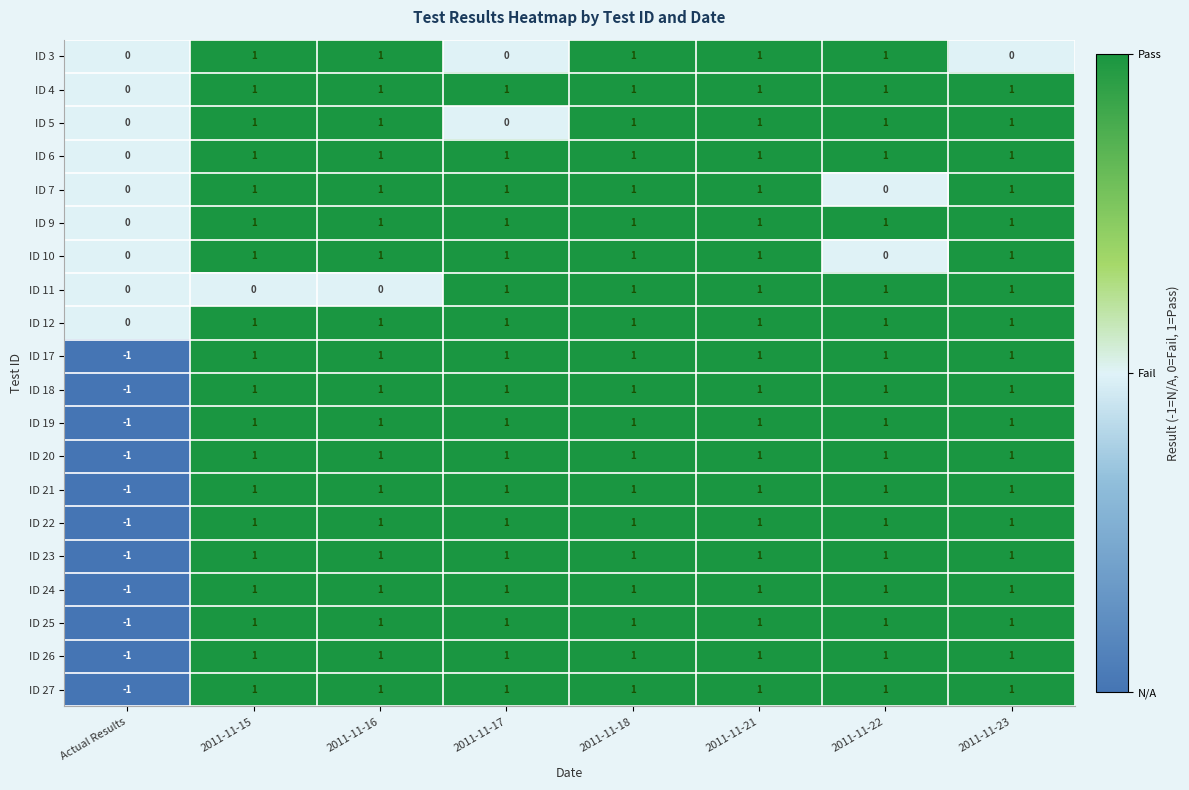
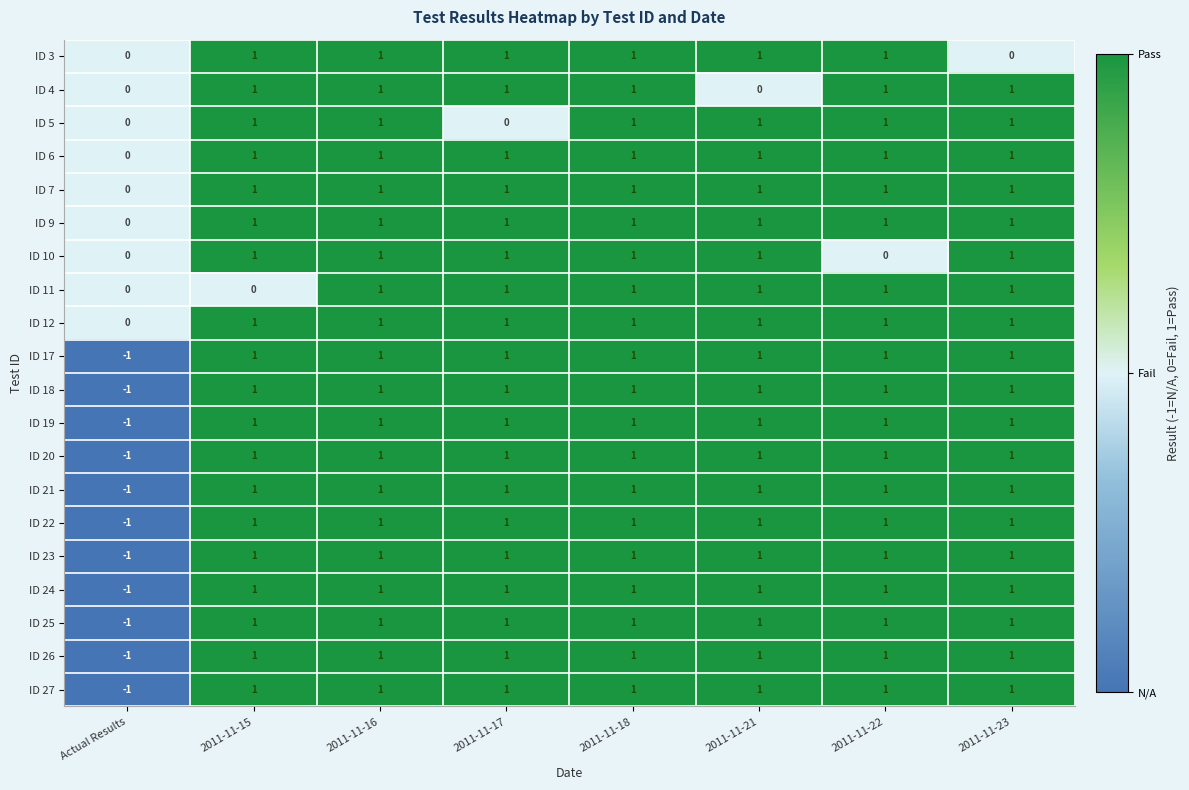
  {
    "ID 3": {
      "Actual Results": 0,
      "2011-11-15": 1,
      "2011-11-16": 1,
-     "2011-11-17": 0,
+     "2011-11-17": 1,
      "2011-11-18": 1,
      "2011-11-21": 1,
      "2011-11-22": 1,
      "2011-11-23": 0
    },
    "ID 4": {
      "Actual Results": 0,
      "2011-11-15": 1,
      "2011-11-16": 1,
      "2011-11-17": 1,
      "2011-11-18": 1,
-     "2011-11-21": 1,
+     "2011-11-21": 0,
      "2011-11-22": 1,
      "2011-11-23": 1
    },
    "ID 5": {
      "Actual Results": 0,
      "2011-11-15": 1,
      "2011-11-16": 1,
      "2011-11-17": 0,
      "2011-11-18": 1,
      "2011-11-21": 1,
      "2011-11-22": 1,
      "2011-11-23": 1
    },
    "ID 6": {
      "Actual Results": 0,
      "2011-11-15": 1,
      "2011-11-16": 1,
      "2011-11-17": 1,
      "2011-11-18": 1,
      "2011-11-21": 1,
      "2011-11-22": 1,
      "2011-11-23": 1
    },
    "ID 7": {
      "Actual Results": 0,
      "2011-11-15": 1,
      "2011-11-16": 1,
      "2011-11-17": 1,
      "2011-11-18": 1,
      "2011-11-21": 1,
-     "2011-11-22": 0,
+     "2011-11-22": 1,
      "2011-11-23": 1
    },
    "ID 9": {
      "Actual Results": 0,
      "2011-11-15": 1,
      "2011-11-16": 1,
      "2011-11-17": 1,
      "2011-11-18": 1,
      "2011-11-21": 1,
      "2011-11-22": 1,
      "2011-11-23": 1
    },
    "ID 10": {
      "Actual Results": 0,
      "2011-11-15": 1,
      "2011-11-16": 1,
      "2011-11-17": 1,
      "2011-11-18": 1,
      "2011-11-21": 1,
      "2011-11-22": 0,
      "2011-11-23": 1
    },
    "ID 11": {
      "Actual Results": 0,
      "2011-11-15": 0,
-     "2011-11-16": 0,
+     "2011-11-16": 1,
      "2011-11-17": 1,
      "2011-11-18": 1,
      "2011-11-21": 1,
      "2011-11-22": 1,
      "2011-11-23": 1
    },
    "ID 12": {
      "Actual Results": 0,
      "2011-11-15": 1,
      "2011-11-16": 1,
      "2011-11-17": 1,
      "2011-11-18": 1,
      "2011-11-21": 1,
      "2011-11-22": 1,
      "2011-11-23": 1
    },
    "ID 17": {
      "Actual Results": -1,
      "2011-11-15": 1,
      "2011-11-16": 1,
      "2011-11-17": 1,
      "2011-11-18": 1,
      "2011-11-21": 1,
      "2011-11-22": 1,
      "2011-11-23": 1
    },
    "ID 18": {
      "Actual Results": -1,
      "2011-11-15": 1,
      "2011-11-16": 1,
      "2011-11-17": 1,
      "2011-11-18": 1,
      "2011-11-21": 1,
      "2011-11-22": 1,
      "2011-11-23": 1
    },
    "ID 19": {
      "Actual Results": -1,
      "2011-11-15": 1,
      "2011-11-16": 1,
      "2011-11-17": 1,
      "2011-11-18": 1,
      "2011-11-21": 1,
      "2011-11-22": 1,
      "2011-11-23": 1
    },
    "ID 20": {
      "Actual Results": -1,
      "2011-11-15": 1,
      "2011-11-16": 1,
      "2011-11-17": 1,
      "2011-11-18": 1,
      "2011-11-21": 1,
      "2011-11-22": 1,
      "2011-11-23": 1
    },
    "ID 21": {
      "Actual Results": -1,
      "2011-11-15": 1,
      "2011-11-16": 1,
      "2011-11-17": 1,
      "2011-11-18": 1,
      "2011-11-21": 1,
      "2011-11-22": 1,
      "2011-11-23": 1
    },
    "ID 22": {
      "Actual Results": -1,
      "2011-11-15": 1,
      "2011-11-16": 1,
      "2011-11-17": 1,
      "2011-11-18": 1,
      "2011-11-21": 1,
      "2011-11-22": 1,
      "2011-11-23": 1
    },
    "ID 23": {
      "Actual Results": -1,
      "2011-11-15": 1,
      "2011-11-16": 1,
      "2011-11-17": 1,
      "2011-11-18": 1,
      "2011-11-21": 1,
      "2011-11-22": 1,
      "2011-11-23": 1
    },
    "ID 24": {
      "Actual Results": -1,
      "2011-11-15": 1,
      "2011-11-16": 1,
      "2011-11-17": 1,
      "2011-11-18": 1,
      "2011-11-21": 1,
      "2011-11-22": 1,
      "2011-11-23": 1
    },
    "ID 25": {
      "Actual Results": -1,
      "2011-11-15": 1,
      "2011-11-16": 1,
      "2011-11-17": 1,
      "2011-11-18": 1,
      "2011-11-21": 1,
      "2011-11-22": 1,
      "2011-11-23": 1
    },
    "ID 26": {
      "Actual Results": -1,
      "2011-11-15": 1,
      "2011-11-16": 1,
      "2011-11-17": 1,
      "2011-11-18": 1,
      "2011-11-21": 1,
      "2011-11-22": 1,
      "2011-11-23": 1
    },
    "ID 27": {
      "Actual Results": -1,
      "2011-11-15": 1,
      "2011-11-16": 1,
      "2011-11-17": 1,
      "2011-11-18": 1,
      "2011-11-21": 1,
      "2011-11-22": 1,
      "2011-11-23": 1
    }
  }
